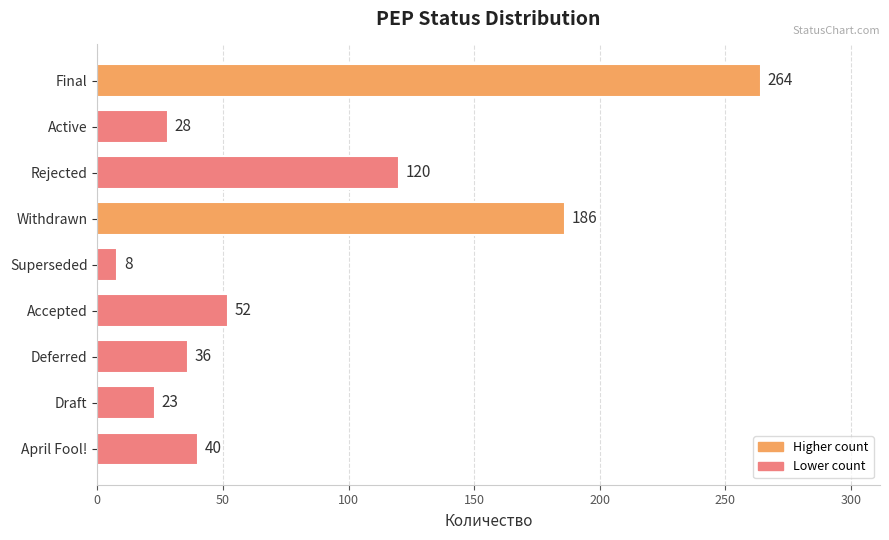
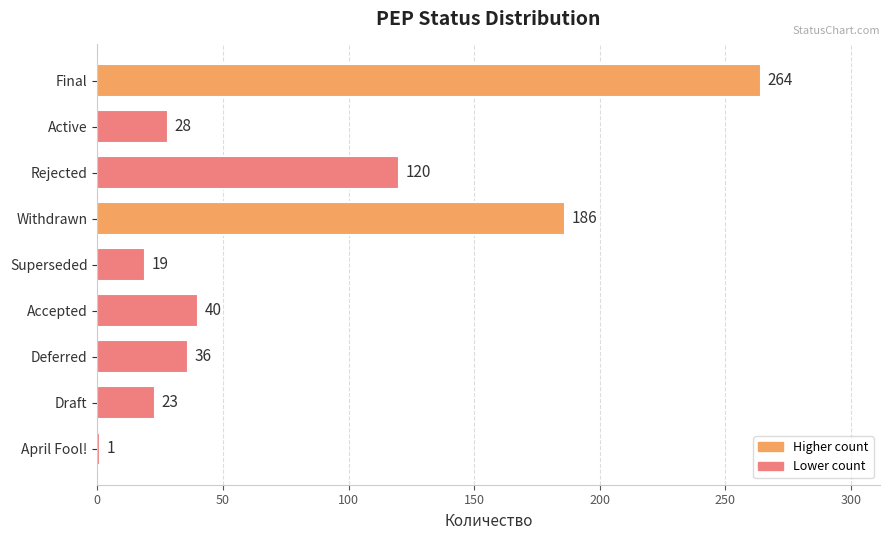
  {
    "Final": 264,
    "Active": 28,
    "Rejected": 120,
    "Withdrawn": 186,
-   "Superseded": 8,
-   "Accepted": 52,
+   "Superseded": 19,
+   "Accepted": 40,
    "Deferred": 36,
    "Draft": 23,
-   "April Fool!": 40
+   "April Fool!": 1
  }
